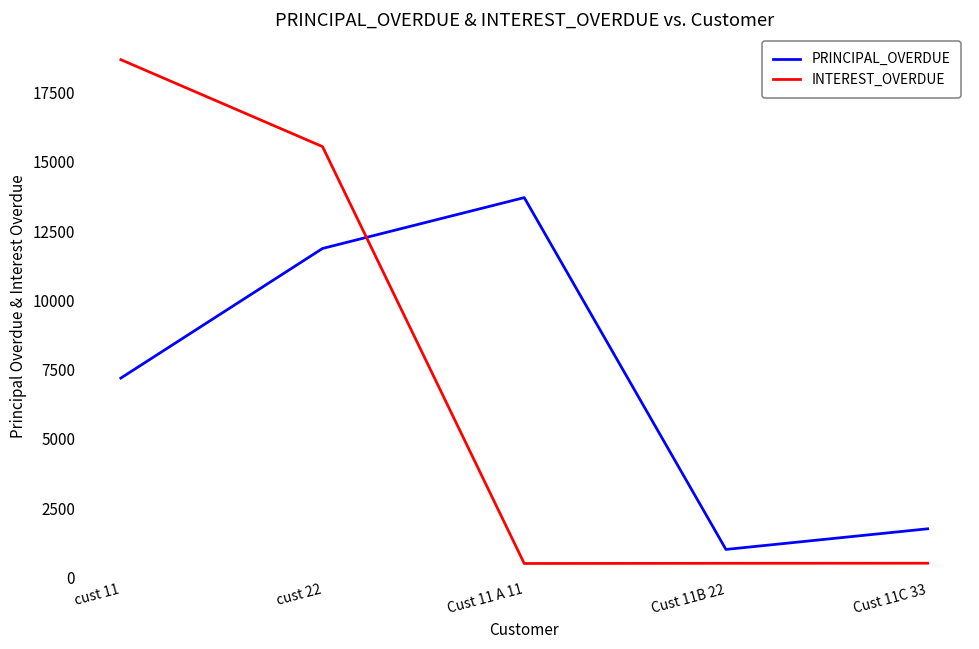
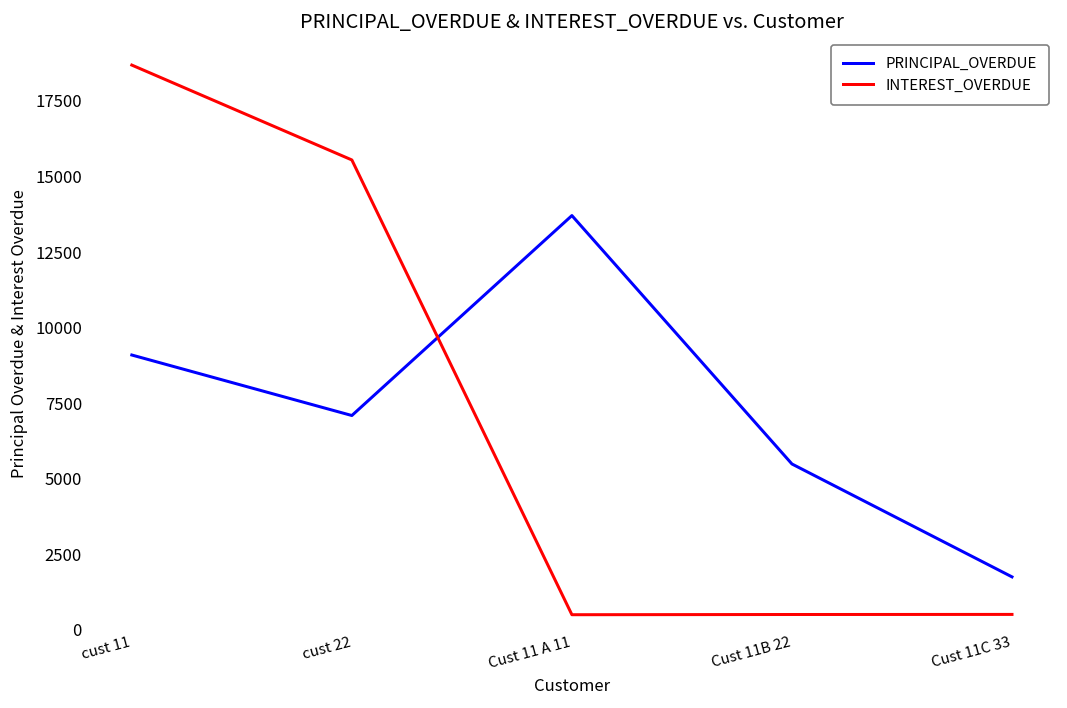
  {
    "PRINCIPAL_OVERDUE": {
-     "cust 11": 7200,
-     "cust 22": 11900,
+     "cust 11": 9100,
+     "cust 22": 7100,
      "Cust 11 A 11": 13700,
-     "Cust 11B 22": 1000,
+     "Cust 11B 22": 5500,
      "Cust 11C 33": 1800
    },
    "INTEREST_OVERDUE": {
      "cust 11": 18700,
      "cust 22": 15500,
      "Cust 11 A 11": 500,
      "Cust 11B 22": 500,
      "Cust 11C 33": 500
    }
  }
